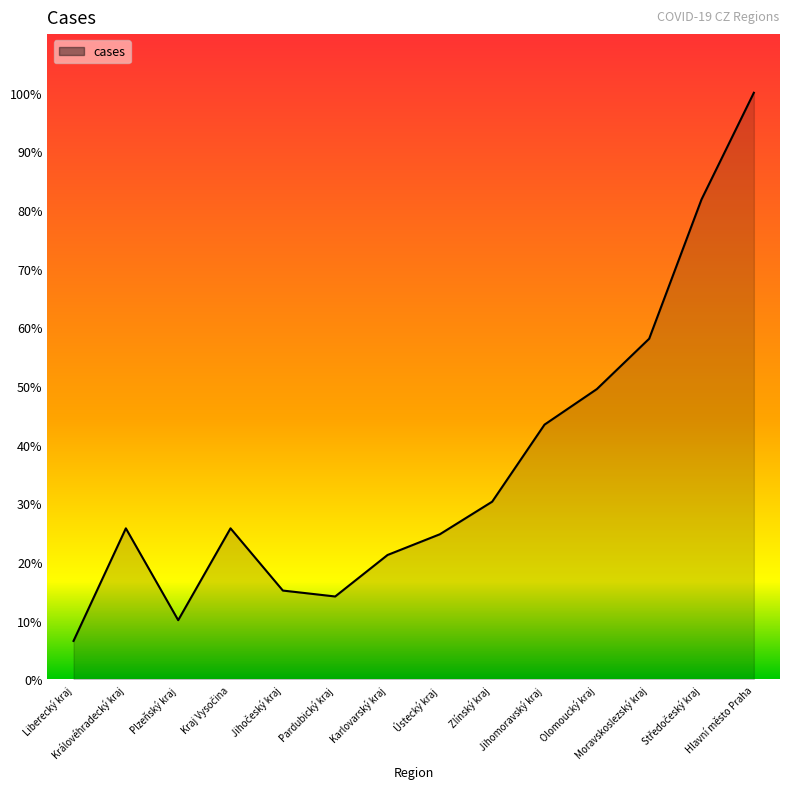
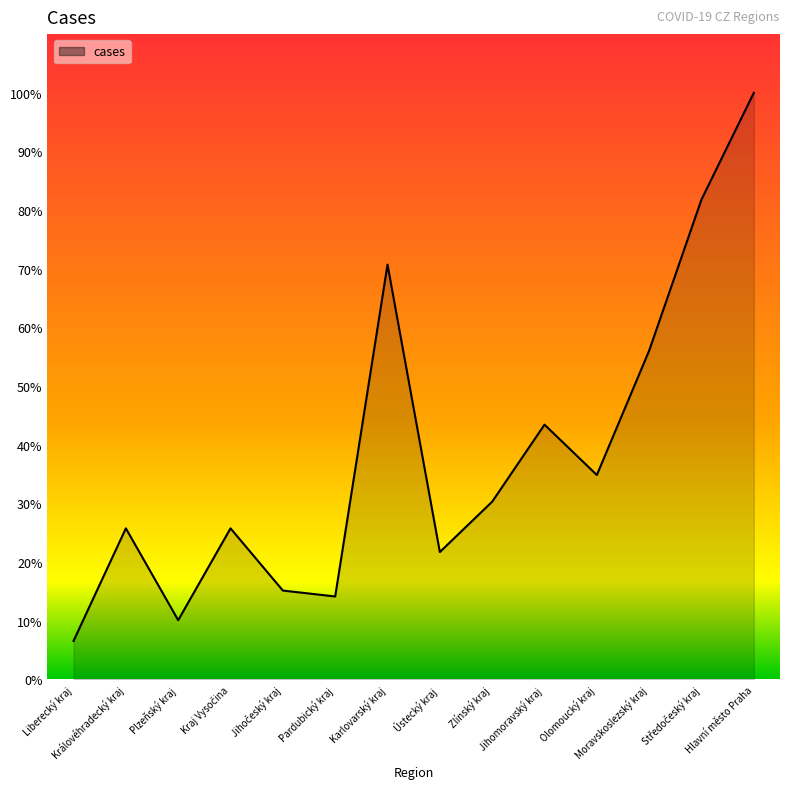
  {
    "Liberecký kraj": "7%",
    "Královéhradecký kraj": "26%",
    "Plzeňský kraj": "10%",
    "Kraj Vysočina": "26%",
    "Jihočeský kraj": "15%",
    "Pardubický kraj": "14%",
-   "Karlovarský kraj": "21%",
-   "Ústecký kraj": "25%",
+   "Karlovarský kraj": "71%",
+   "Ústecký kraj": "22%",
    "Zlínský kraj": "30%",
    "Jihomoravský kraj": "43%",
-   "Olomoucký kraj": "49%",
-   "Moravskoslezský kraj": "58%",
+   "Olomoucký kraj": "35%",
+   "Moravskoslezský kraj": "56%",
    "Středočeský kraj": "82%",
    "Hlavní město Praha": "100%"
  }
